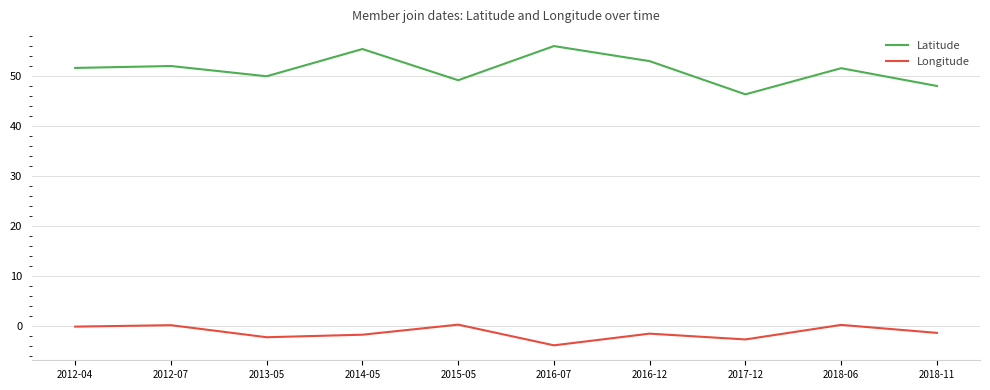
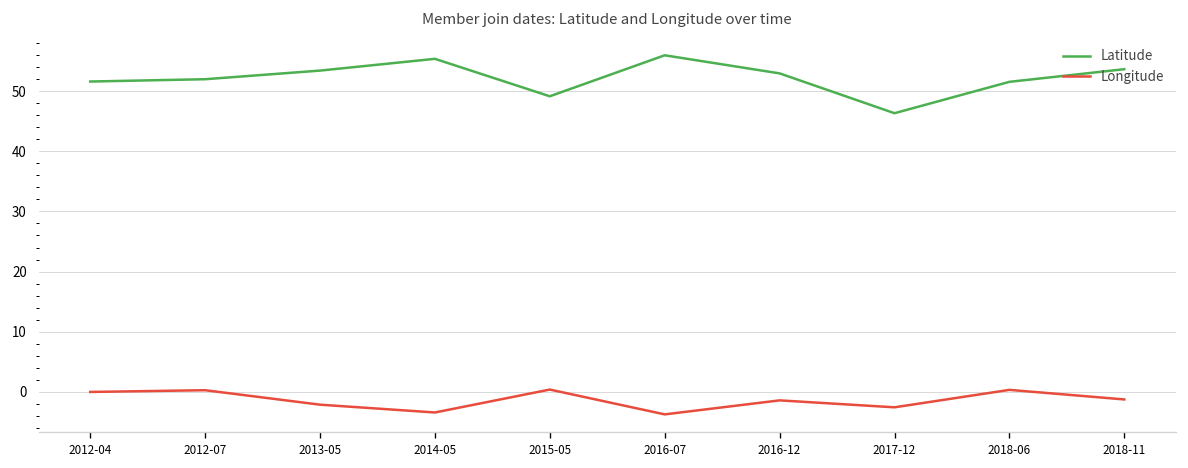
  {
    "Latitude": {
      "2012-04": 52,
      "2012-07": 52,
-     "2013-05": 50,
+     "2013-05": 53,
      "2014-05": 55,
      "2015-05": 49,
      "2016-07": 56,
      "2016-12": 53,
      "2017-12": 46,
      "2018-06": 52,
-     "2018-11": 48
+     "2018-11": 54
    },
    "Longitude": {
      "2012-04": 0,
      "2012-07": 0,
      "2013-05": -2,
-     "2014-05": -2,
+     "2014-05": -3,
      "2015-05": 0,
      "2016-07": -4,
      "2016-12": -1,
      "2017-12": -3,
      "2018-06": 0,
      "2018-11": -1
    }
  }
